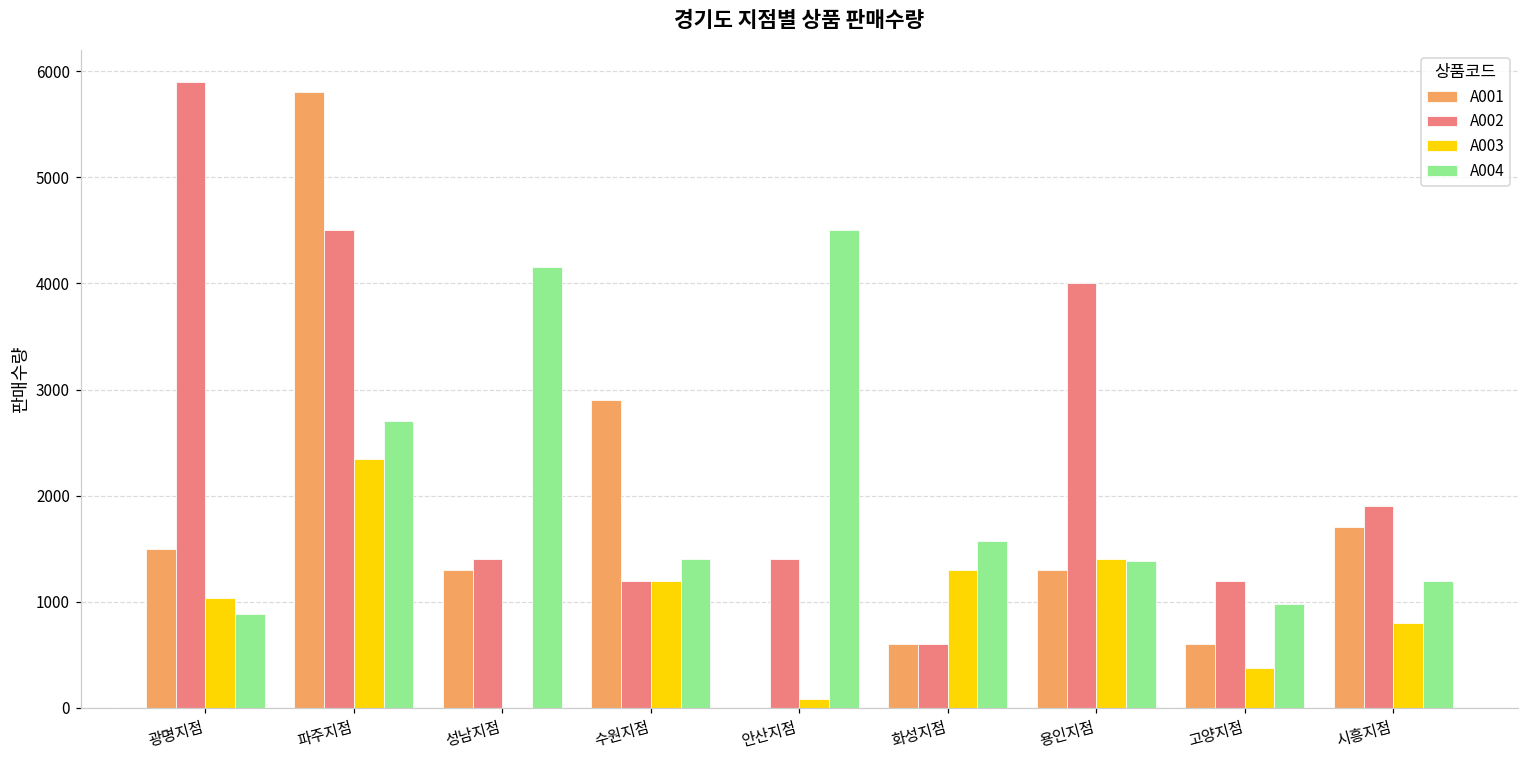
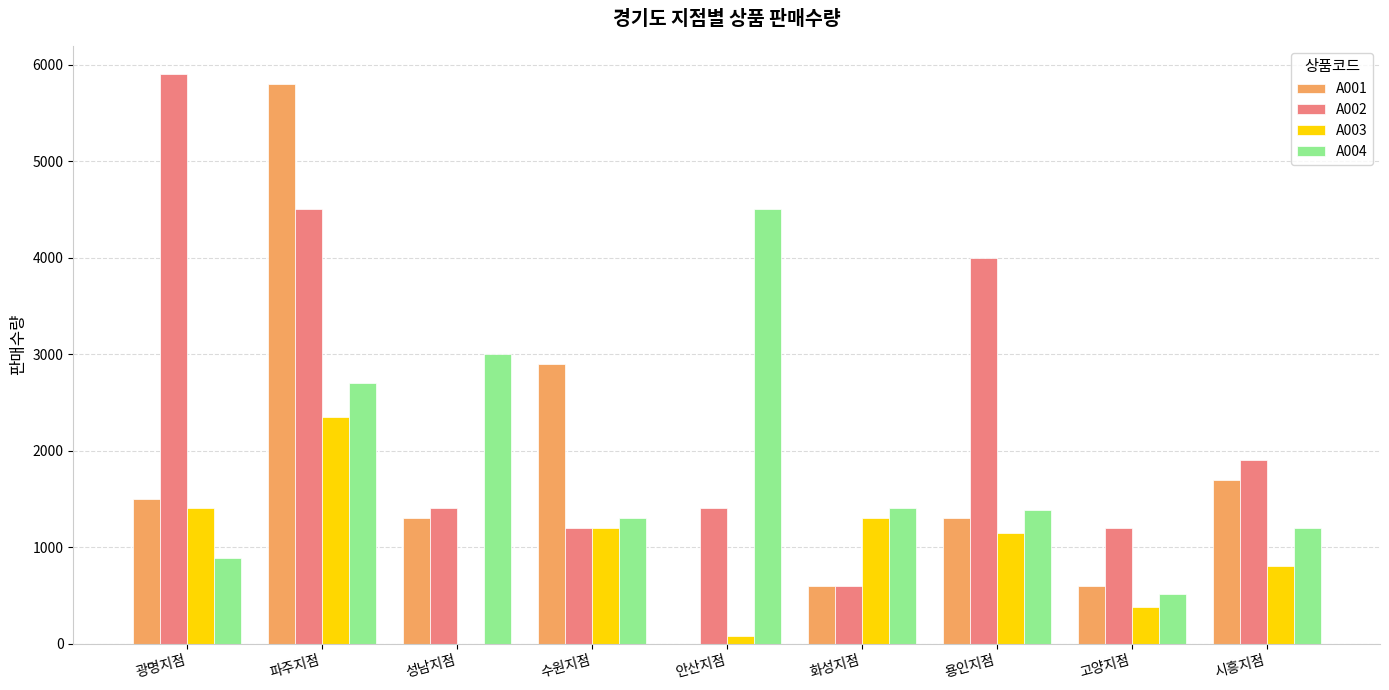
  {
    "A003": {
-     "광명지점": 1000,
+     "광명지점": 1400,
      "파주지점": 2300,
      "성남지점": 0,
      "수원지점": 1200,
      "안산지점": 100,
      "화성지점": 1300,
-     "용인지점": 1400,
+     "용인지점": 1100,
      "고양지점": 400,
      "시흥지점": 800
    },
    "A004": {
      "광명지점": 900,
      "파주지점": 2700,
-     "성남지점": 4200,
-     "수원지점": 1400,
+     "성남지점": 3000,
+     "수원지점": 1300,
      "안산지점": 4500,
-     "화성지점": 1600,
+     "화성지점": 1400,
      "용인지점": 1400,
-     "고양지점": 1000,
+     "고양지점": 500,
      "시흥지점": 1200
    }
  }
